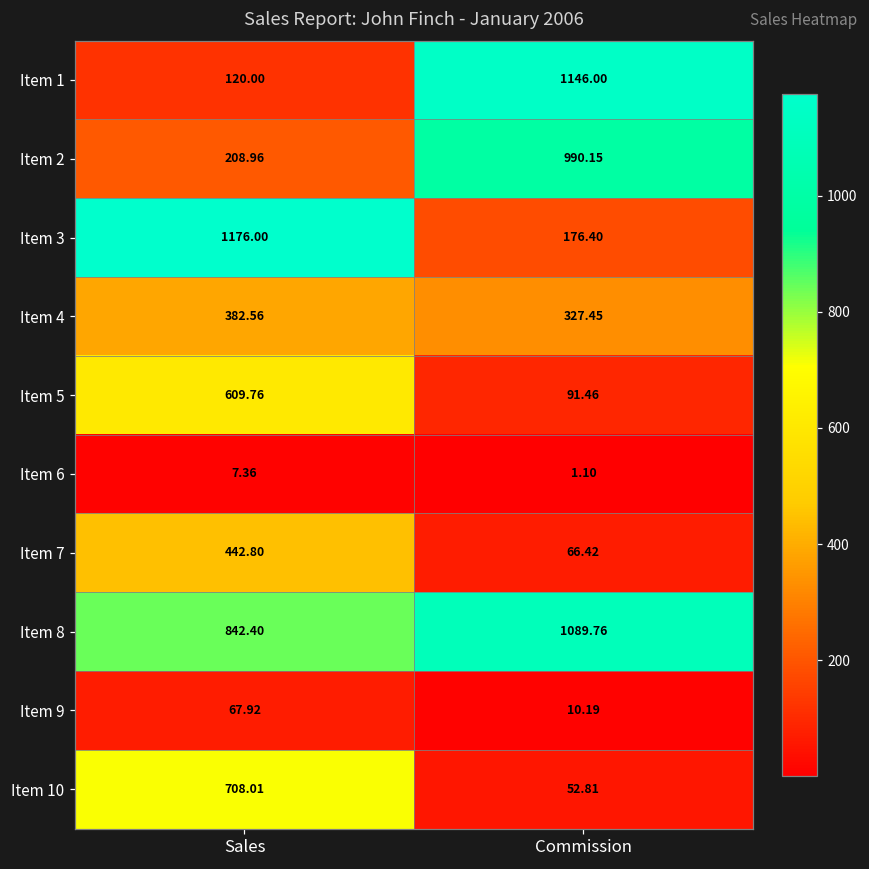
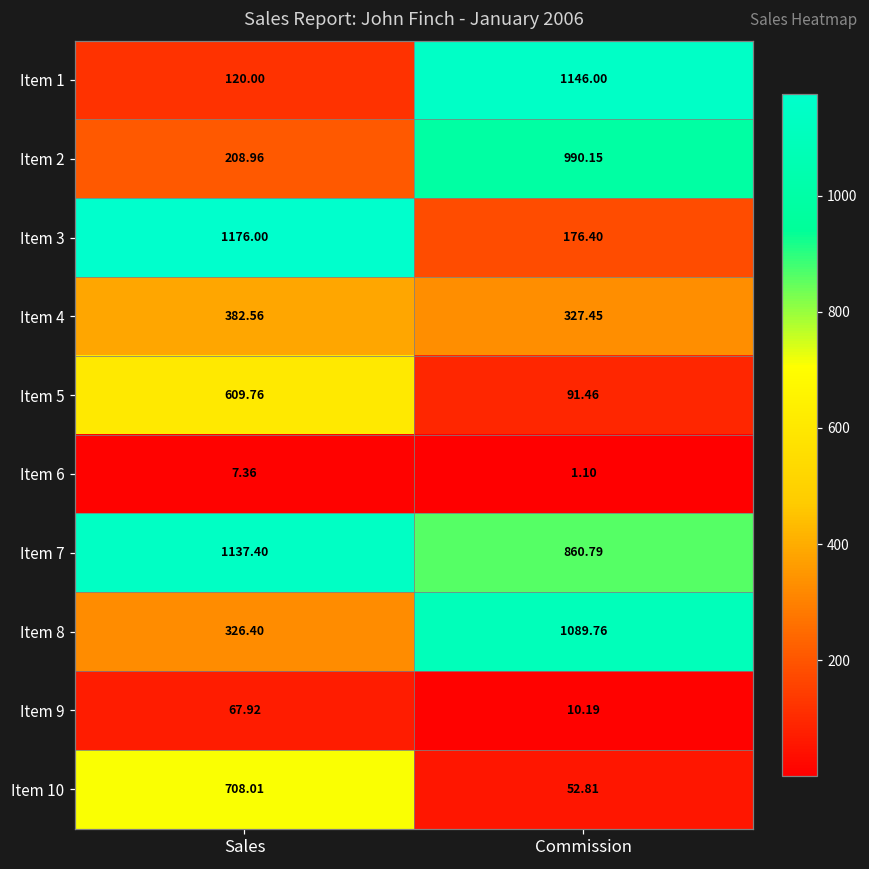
  {
    "Item 1": {
      "Sales": 120.00,
      "Commission": 1146.00
    },
    "Item 2": {
      "Sales": 208.96,
      "Commission": 990.15
    },
    "Item 3": {
      "Sales": 1176.00,
      "Commission": 176.40
    },
    "Item 4": {
      "Sales": 382.56,
      "Commission": 327.45
    },
    "Item 5": {
      "Sales": 609.76,
      "Commission": 91.46
    },
    "Item 6": {
      "Sales": 7.36,
      "Commission": 1.10
    },
    "Item 7": {
-     "Sales": 442.80,
-     "Commission": 66.42
+     "Sales": 1137.40,
+     "Commission": 860.79
    },
    "Item 8": {
-     "Sales": 842.40,
+     "Sales": 326.40,
      "Commission": 1089.76
    },
    "Item 9": {
      "Sales": 67.92,
      "Commission": 10.19
    },
    "Item 10": {
      "Sales": 708.01,
      "Commission": 52.81
    }
  }
